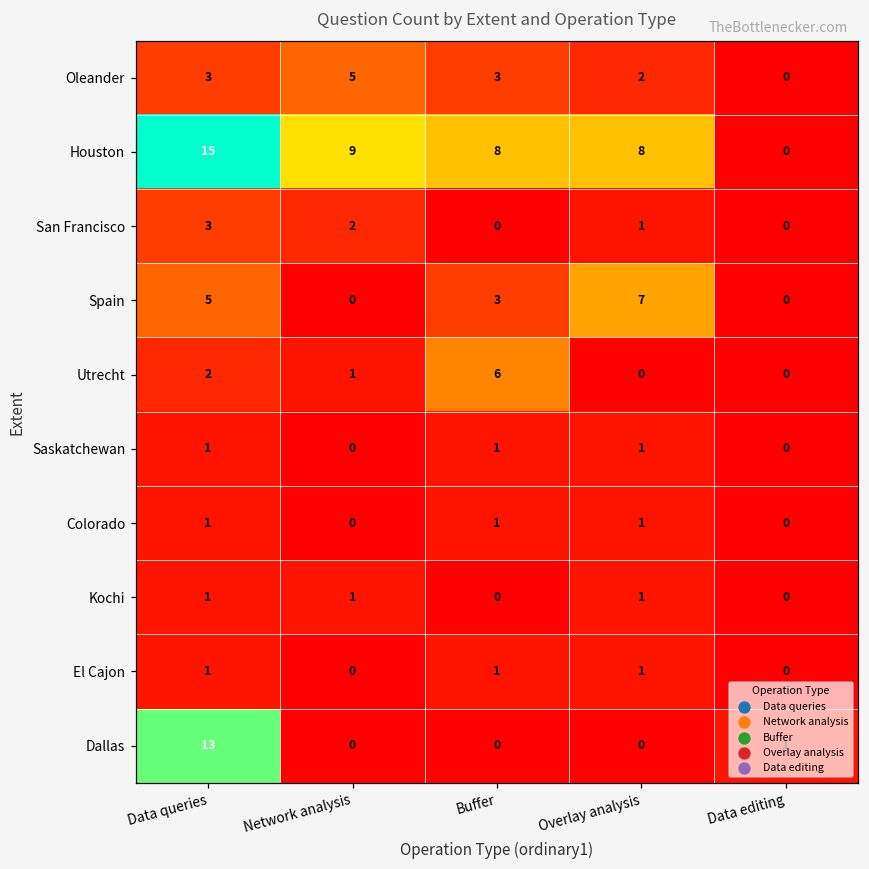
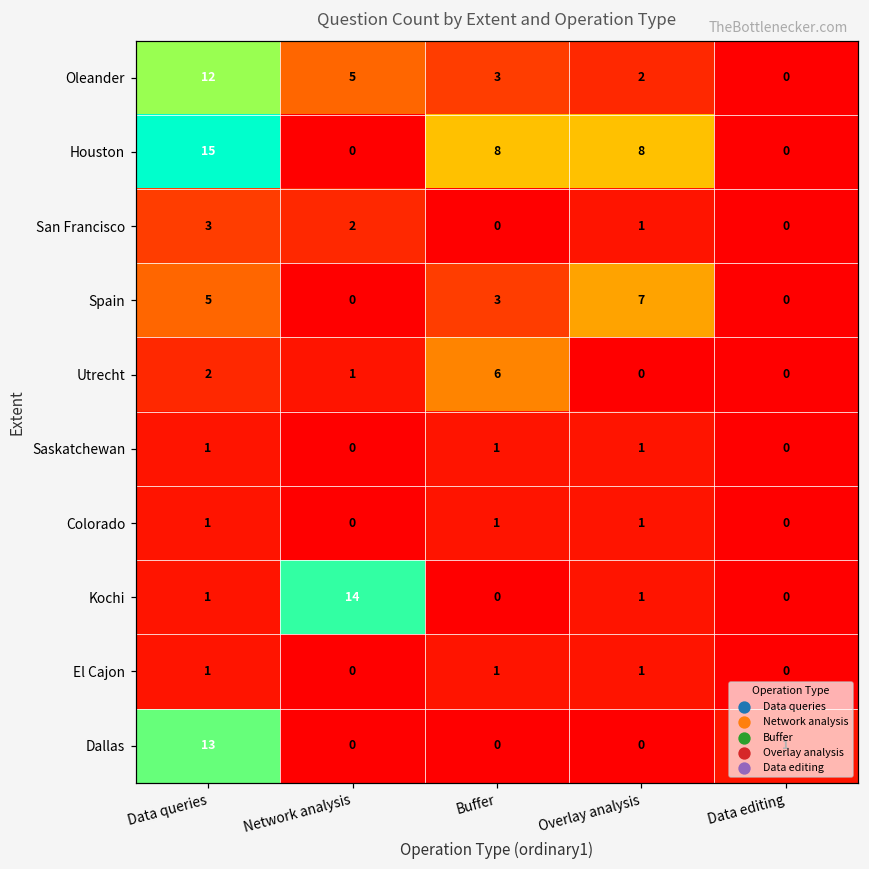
  {
    "Oleander": {
-     "Data queries": 3,
+     "Data queries": 12,
      "Network analysis": 5,
      "Buffer": 3,
      "Overlay analysis": 2,
      "Data editing": 0
    },
    "Houston": {
      "Data queries": 15,
-     "Network analysis": 9,
+     "Network analysis": 0,
      "Buffer": 8,
      "Overlay analysis": 8,
      "Data editing": 0
    },
    "San Francisco": {
      "Data queries": 3,
      "Network analysis": 2,
      "Buffer": 0,
      "Overlay analysis": 1,
      "Data editing": 0
    },
    "Spain": {
      "Data queries": 5,
      "Network analysis": 0,
      "Buffer": 3,
      "Overlay analysis": 7,
      "Data editing": 0
    },
    "Utrecht": {
      "Data queries": 2,
      "Network analysis": 1,
      "Buffer": 6,
      "Overlay analysis": 0,
      "Data editing": 0
    },
    "Saskatchewan": {
      "Data queries": 1,
      "Network analysis": 0,
      "Buffer": 1,
      "Overlay analysis": 1,
      "Data editing": 0
    },
    "Colorado": {
      "Data queries": 1,
      "Network analysis": 0,
      "Buffer": 1,
      "Overlay analysis": 1,
      "Data editing": 0
    },
    "Kochi": {
      "Data queries": 1,
-     "Network analysis": 1,
+     "Network analysis": 14,
      "Buffer": 0,
      "Overlay analysis": 1,
      "Data editing": 0
    },
    "El Cajon": {
      "Data queries": 1,
      "Network analysis": 0,
      "Buffer": 1,
      "Overlay analysis": 1
    },
    "Dallas": {
      "Data queries": 13,
      "Network analysis": 0,
      "Buffer": 0,
      "Overlay analysis": 0
    }
  }
